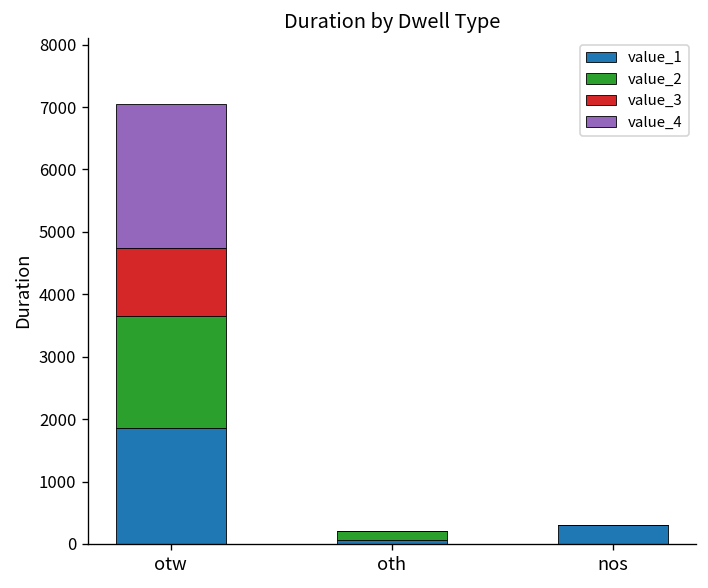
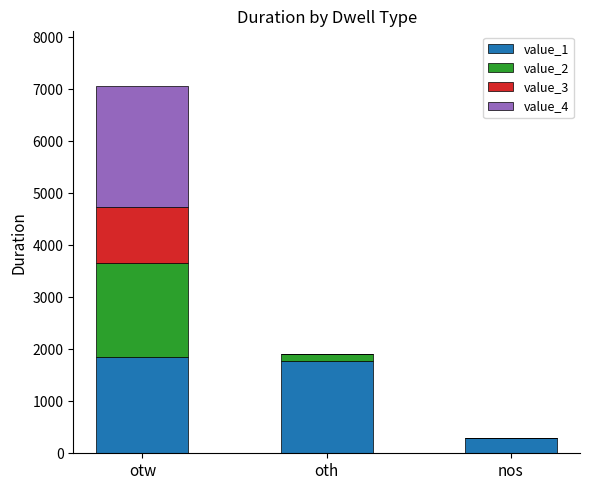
  {
    "value_1": {
      "otw": 1900,
-     "oth": 100,
+     "oth": 1800,
      "nos": 300
    },
    "value_2": {
      "otw": 1800,
      "oth": 100,
      "nos": 0
    },
    "value_3": {
      "otw": 1100,
      "oth": 0,
      "nos": 0
    }
  }
